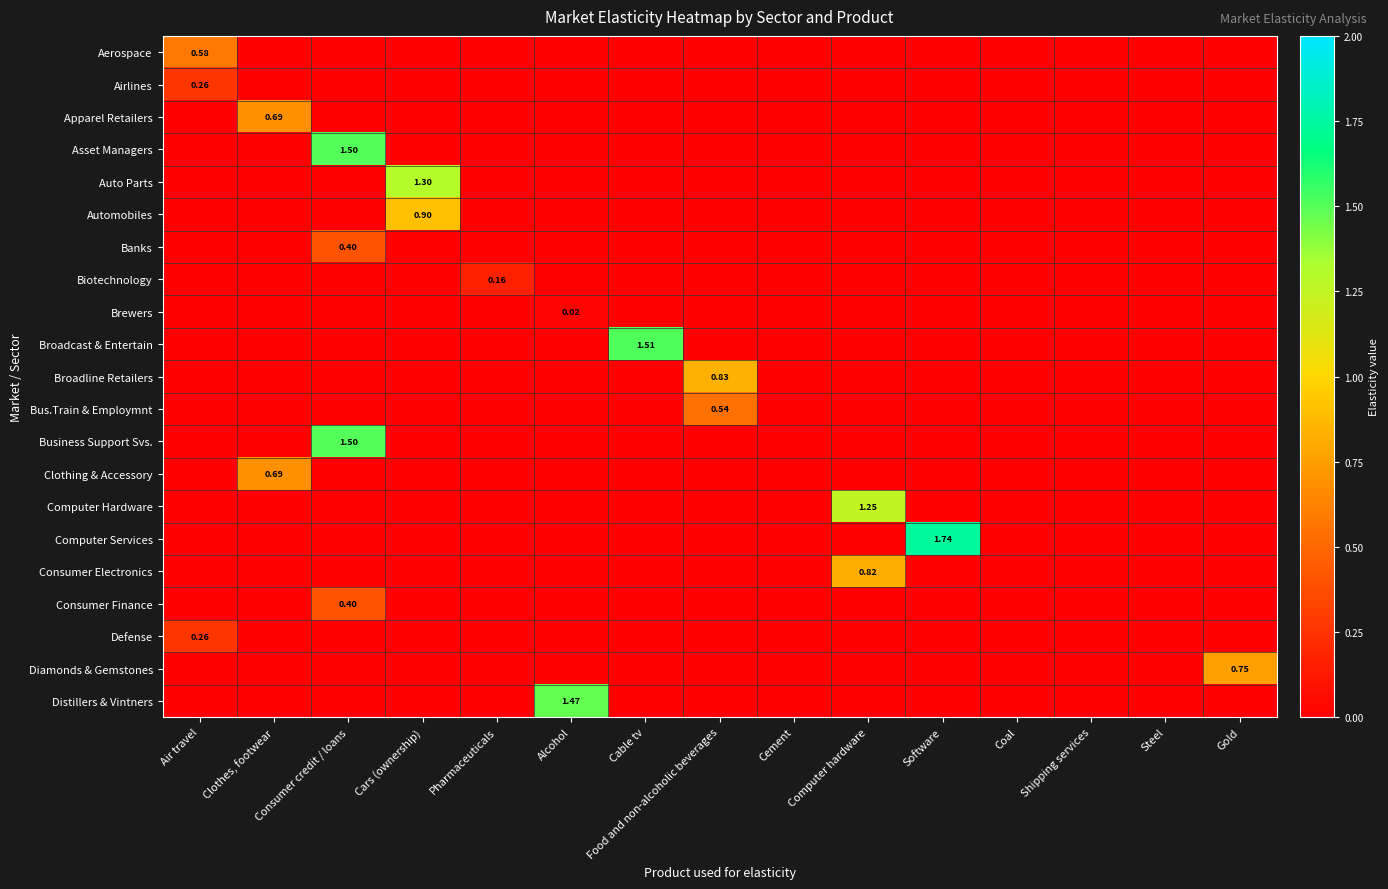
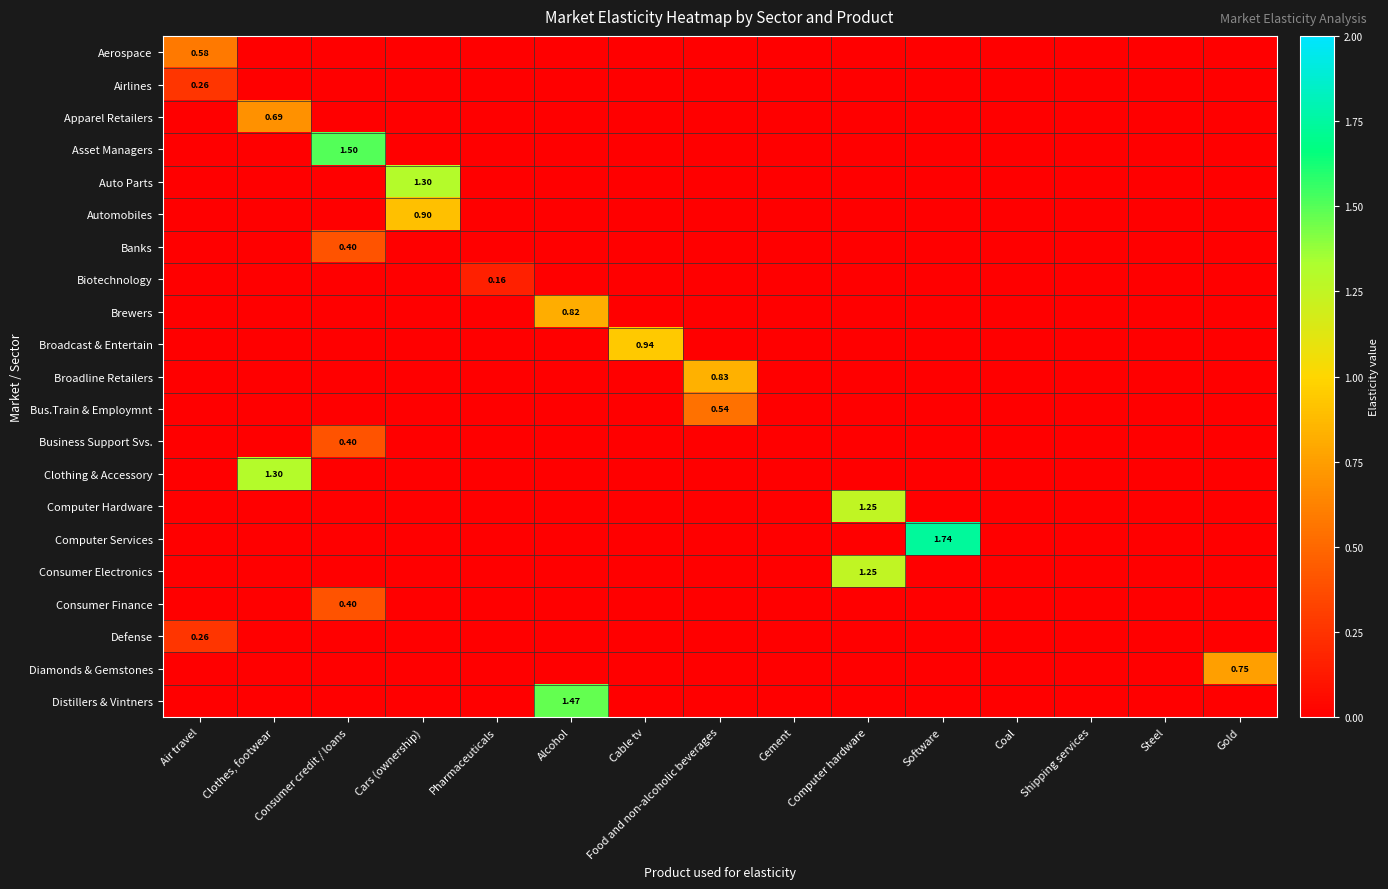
  {
    "Aerospace": {
      "Air travel": 0.58
    },
    "Airlines": {
      "Air travel": 0.26
    },
    "Apparel Retailers": {
      "Clothes, footwear": 0.69
    },
    "Asset Managers": {
      "Consumer credit / loans": 1.50
    },
    "Auto Parts": {
      "Cars (ownership)": 1.30
    },
    "Automobiles": {
      "Cars (ownership)": 0.90
    },
    "Banks": {
      "Consumer credit / loans": 0.40
    },
    "Biotechnology": {
      "Pharmaceuticals": 0.16
    },
    "Brewers": {
-     "Alcohol": 0.02
+     "Alcohol": 0.82
    },
    "Broadcast & Entertain": {
-     "Cable tv": 1.51
+     "Cable tv": 0.94
    },
    "Broadline Retailers": {
      "Food and non-alcoholic beverages": 0.83
    },
    "Bus.Train & Employmnt": {
      "Food and non-alcoholic beverages": 0.54
    },
    "Business Support Svs.": {
-     "Consumer credit / loans": 1.50
+     "Consumer credit / loans": 0.40
    },
    "Clothing & Accessory": {
-     "Clothes, footwear": 0.69
+     "Clothes, footwear": 1.30
    },
    "Computer Hardware": {
      "Computer hardware": 1.25
    },
    "Computer Services": {
      "Software": 1.74
    },
    "Consumer Electronics": {
-     "Computer hardware": 0.82
+     "Computer hardware": 1.25
    },
    "Consumer Finance": {
      "Consumer credit / loans": 0.40
    },
    "Defense": {
      "Air travel": 0.26
    },
    "Diamonds & Gemstones": {
      "Gold": 0.75
    },
    "Distillers & Vintners": {
      "Alcohol": 1.47
    }
  }
